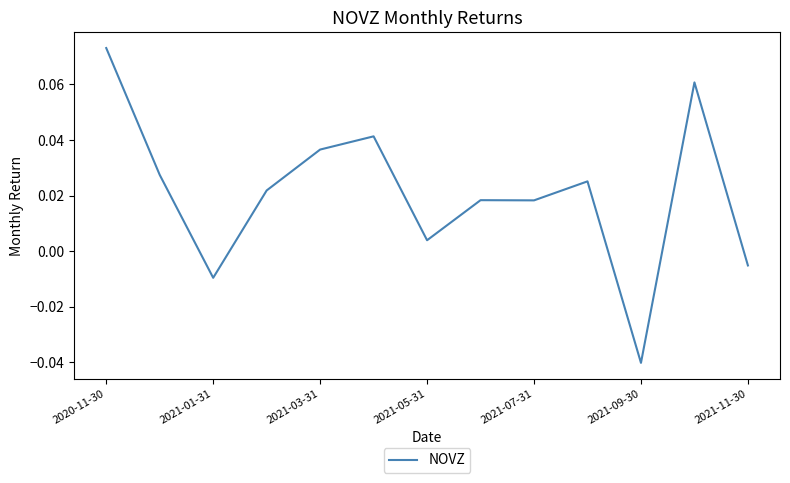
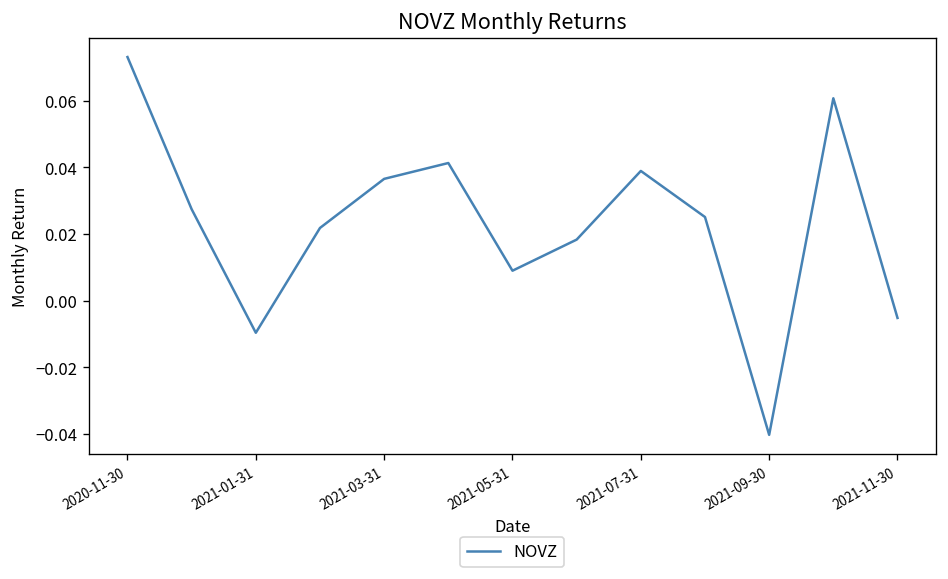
  {
    "2020-11-30": 0.073,
    "2021-01-31": -0.010,
    "2021-03-31": 0.037,
-   "2021-05-31": 0.004,
-   "2021-07-31": 0.018,
+   "2021-05-31": 0.009,
+   "2021-07-31": 0.039,
    "2021-09-30": -0.040,
    "2021-11-30": -0.005
  }
